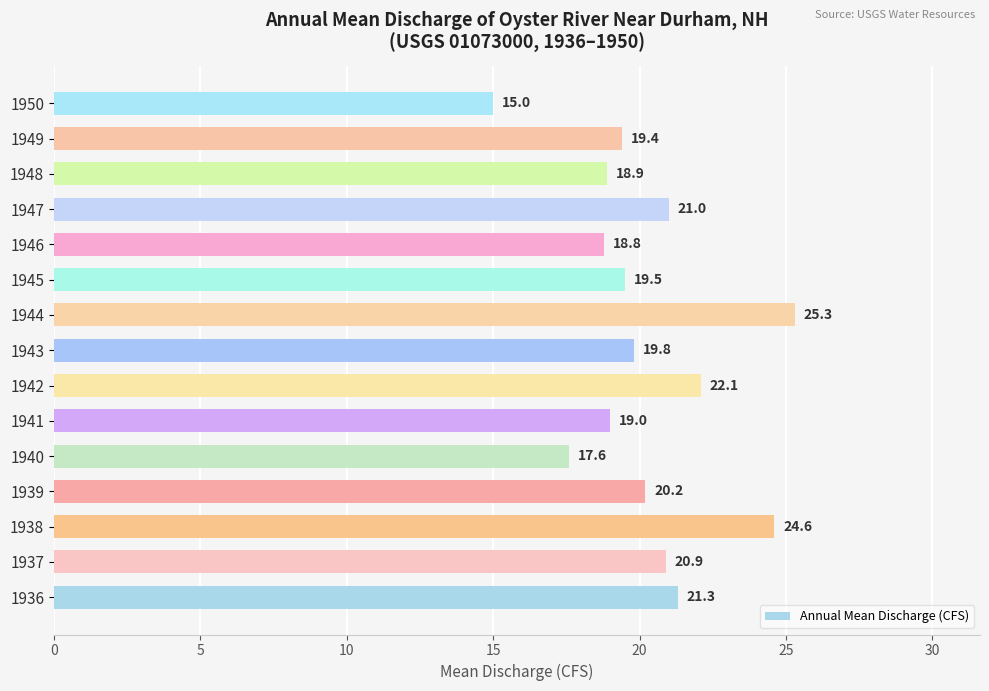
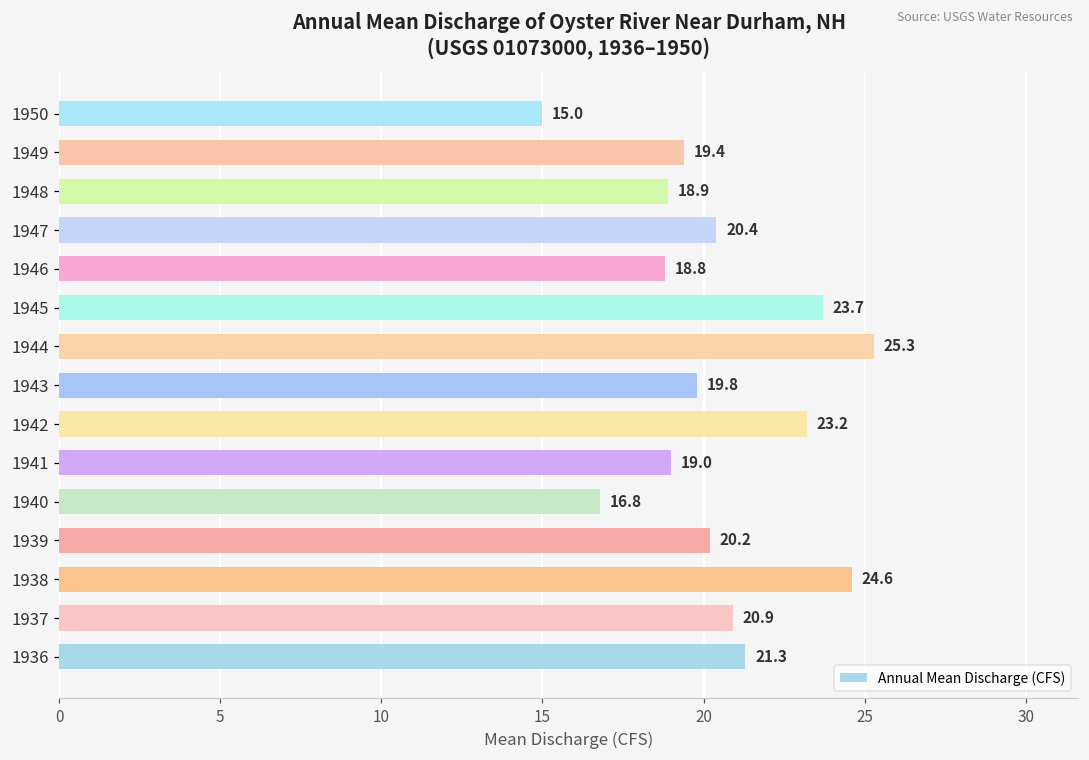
  {
    "1950": 15.0,
    "1949": 19.4,
    "1948": 18.9,
-   "1947": 21.0,
+   "1947": 20.4,
    "1946": 18.8,
-   "1945": 19.5,
+   "1945": 23.7,
    "1944": 25.3,
    "1943": 19.8,
-   "1942": 22.1,
+   "1942": 23.2,
    "1941": 19.0,
-   "1940": 17.6,
+   "1940": 16.8,
    "1939": 20.2,
    "1938": 24.6,
    "1937": 20.9,
    "1936": 21.3
  }
